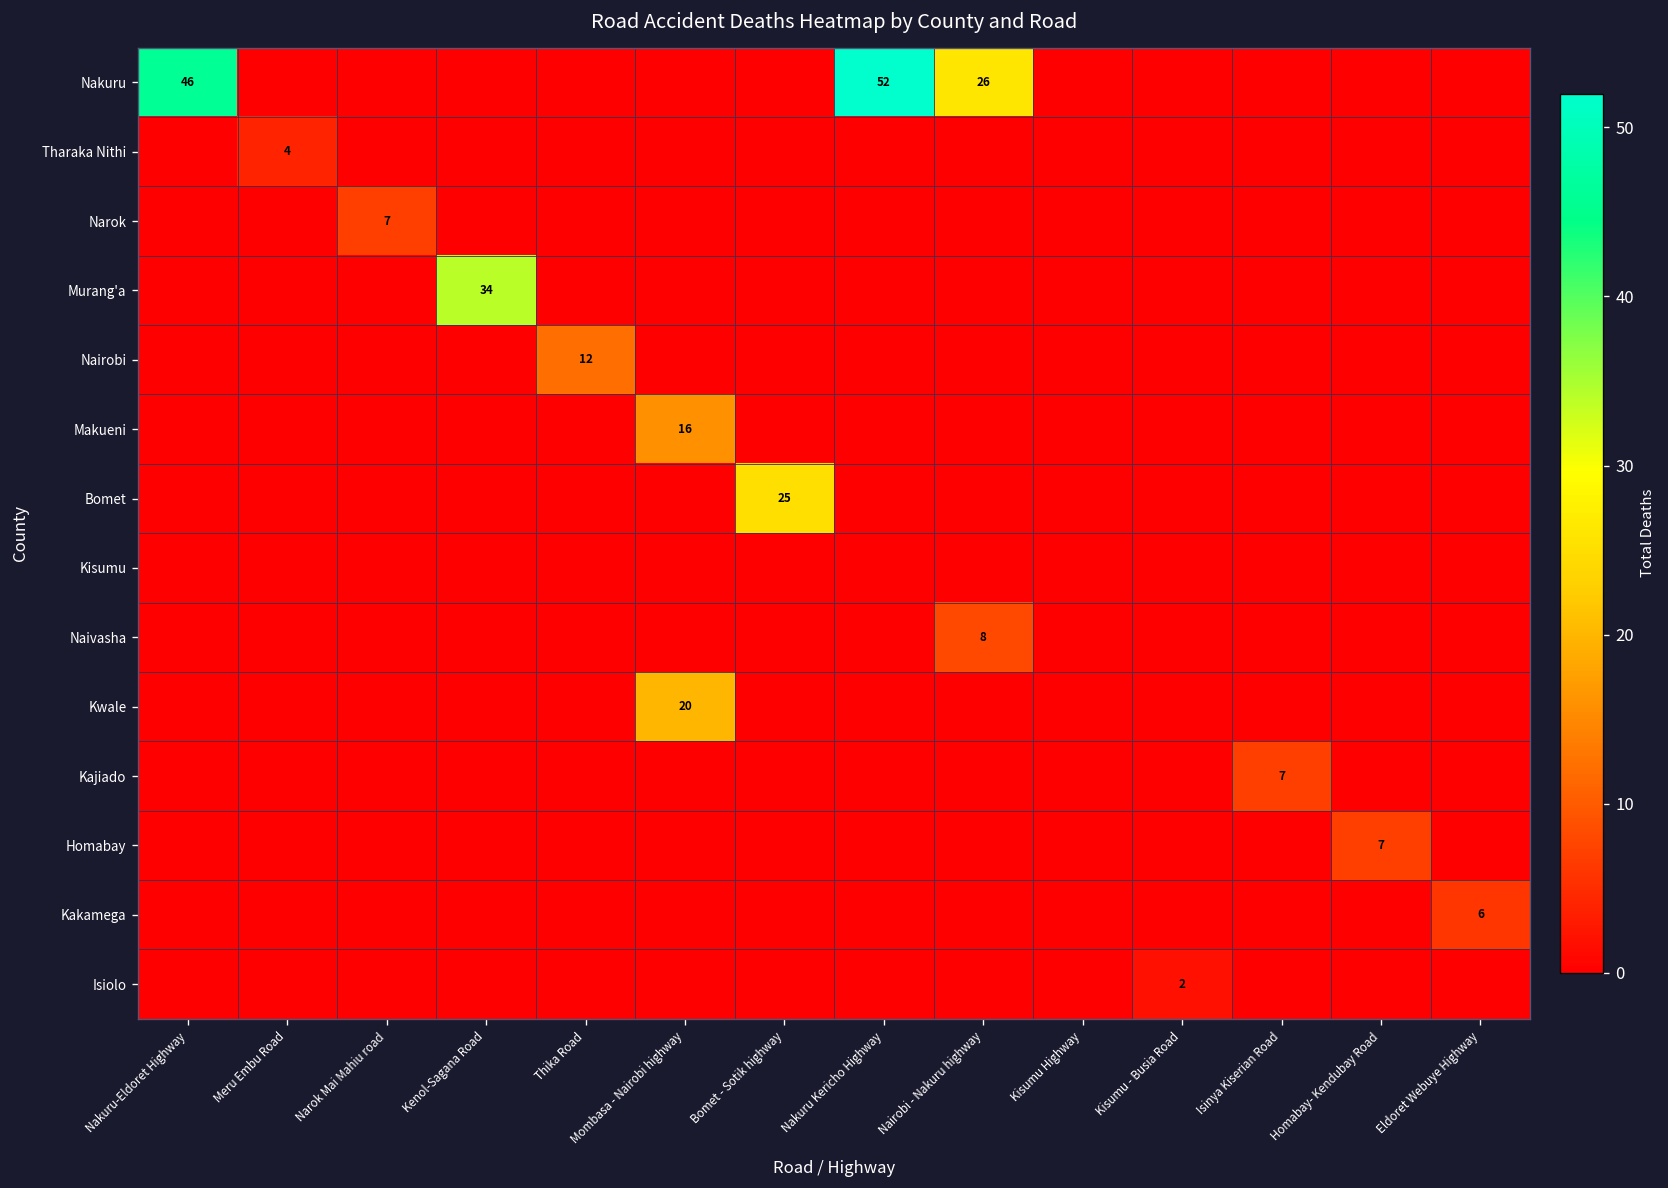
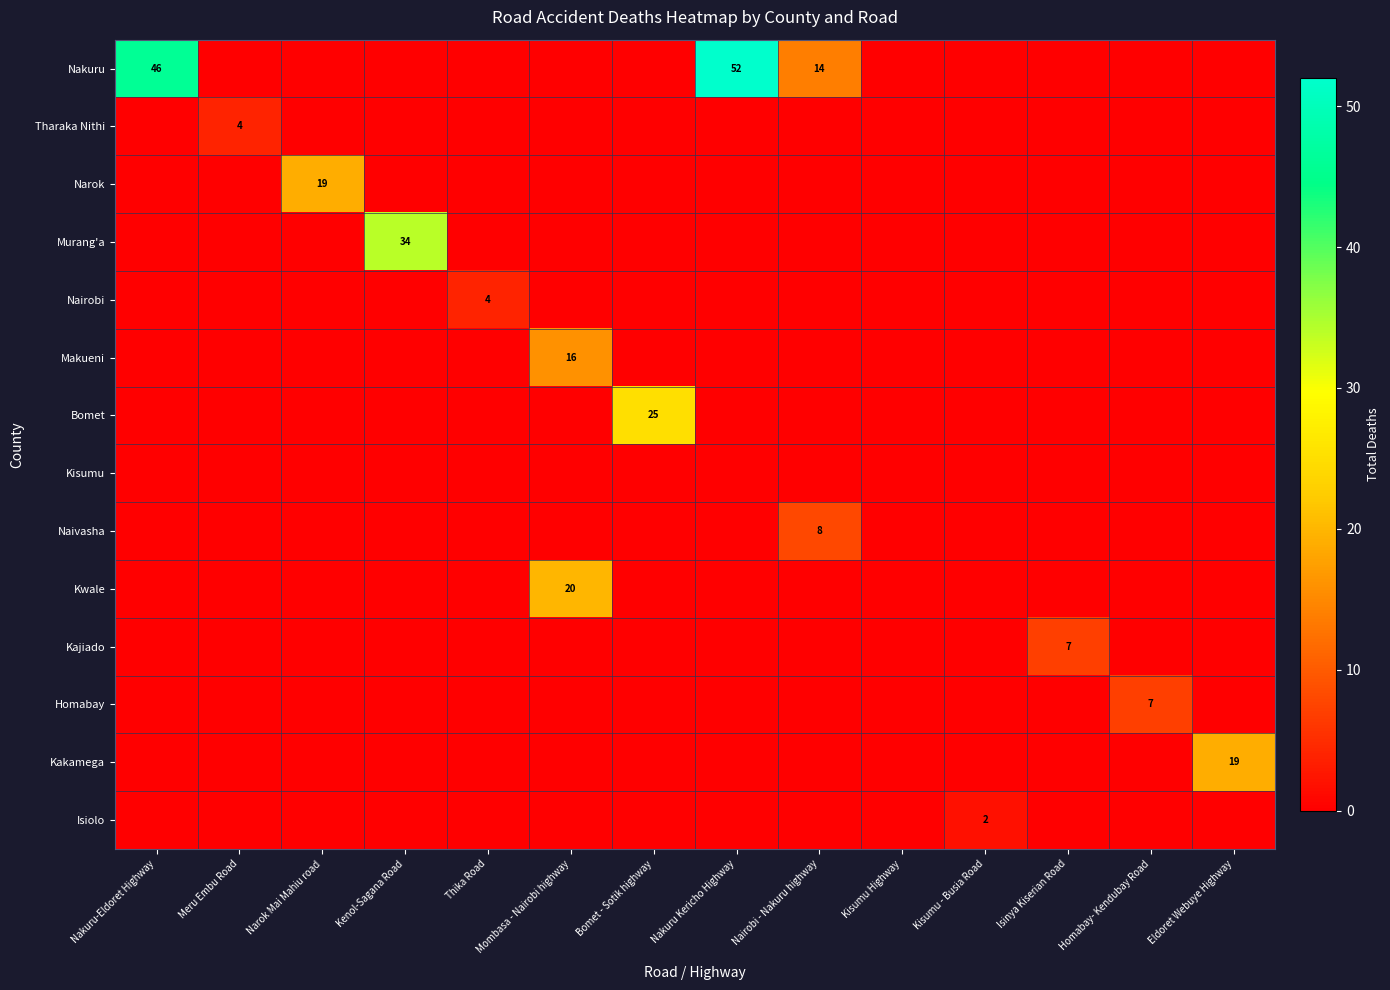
  {
    "Nakuru": {
      "Nakuru-Eldoret Highway": 46,
      "Nakuru Kericho Highway": 52,
-     "Nairobi - Nakuru highway": 26
+     "Nairobi - Nakuru highway": 14
    },
    "Tharaka Nithi": {
      "Meru Embu Road": 4
    },
    "Narok": {
-     "Narok Mai Mahiu road": 7
+     "Narok Mai Mahiu road": 19
    },
    "Murang'a": {
      "Kenol-Sagana Road": 34
    },
    "Nairobi": {
-     "Thika Road": 12
+     "Thika Road": 4
    },
    "Makueni": {
      "Mombasa - Nairobi highway": 16
    },
    "Bomet": {
      "Bomet - Sotik highway": 25
    },
    "Naivasha": {
      "Nairobi - Nakuru highway": 8
    },
    "Kwale": {
      "Mombasa - Nairobi highway": 20
    },
    "Kajiado": {
      "Isinya Kiserian Road": 7
    },
    "Homabay": {
      "Homabay- Kendubay Road": 7
    },
    "Kakamega": {
-     "Eldoret Webuye Highway": 6
+     "Eldoret Webuye Highway": 19
    },
    "Isiolo": {
      "Kisumu - Busia Road": 2
    }
  }
